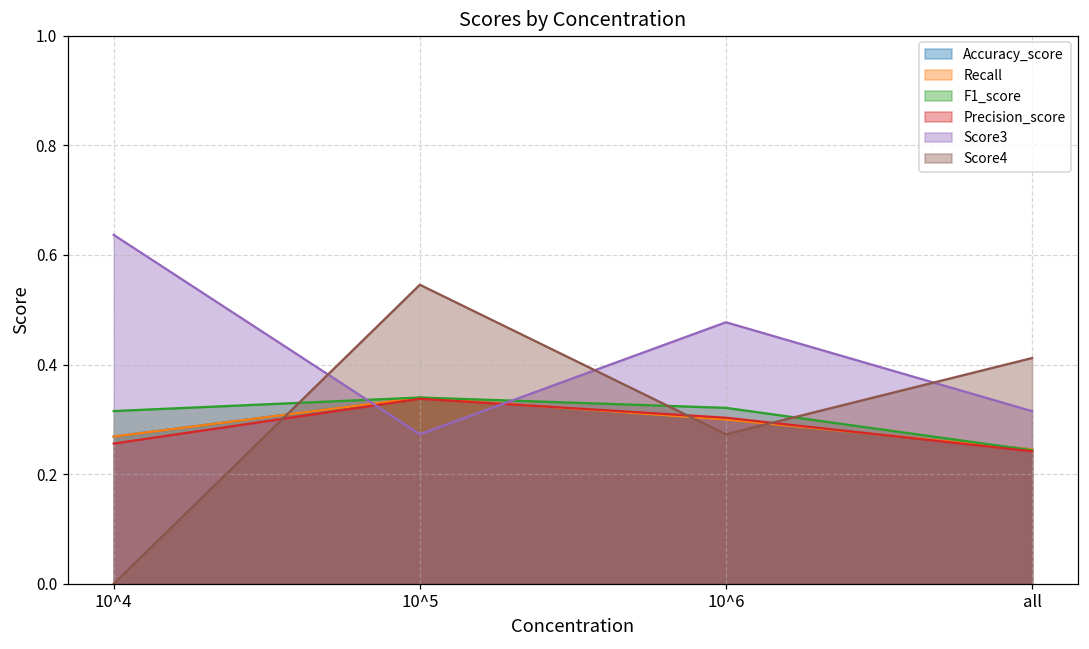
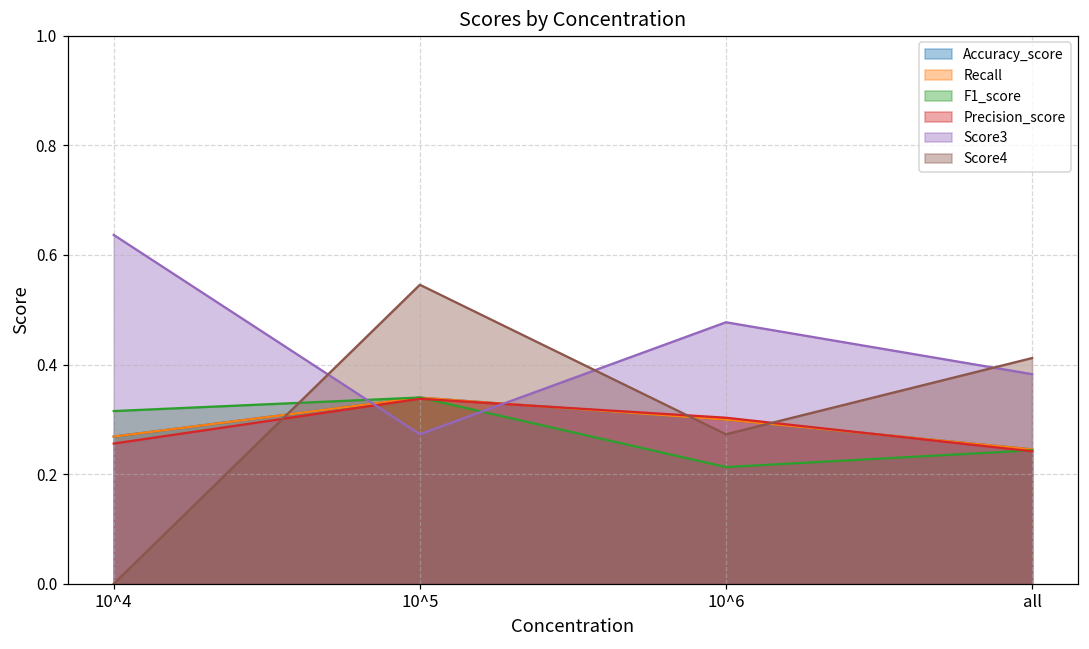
  {
    "F1_score": {
      "10^4": 0.32,
-     "10^6": 0.32
+     "10^6": 0.21
    },
    "Score3": {
      "10^4": 0.64,
      "10^5": 0.27,
      "10^6": 0.48,
-     "all": 0.31
+     "all": 0.38
    }
  }
